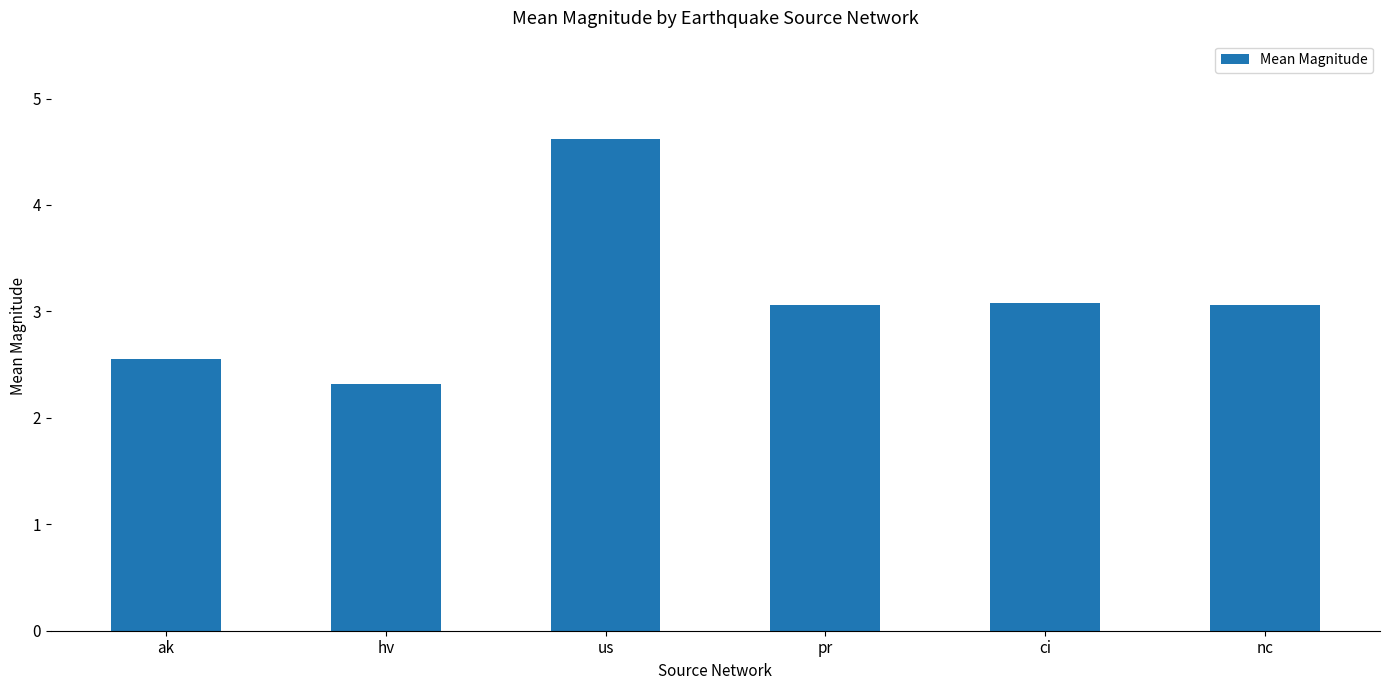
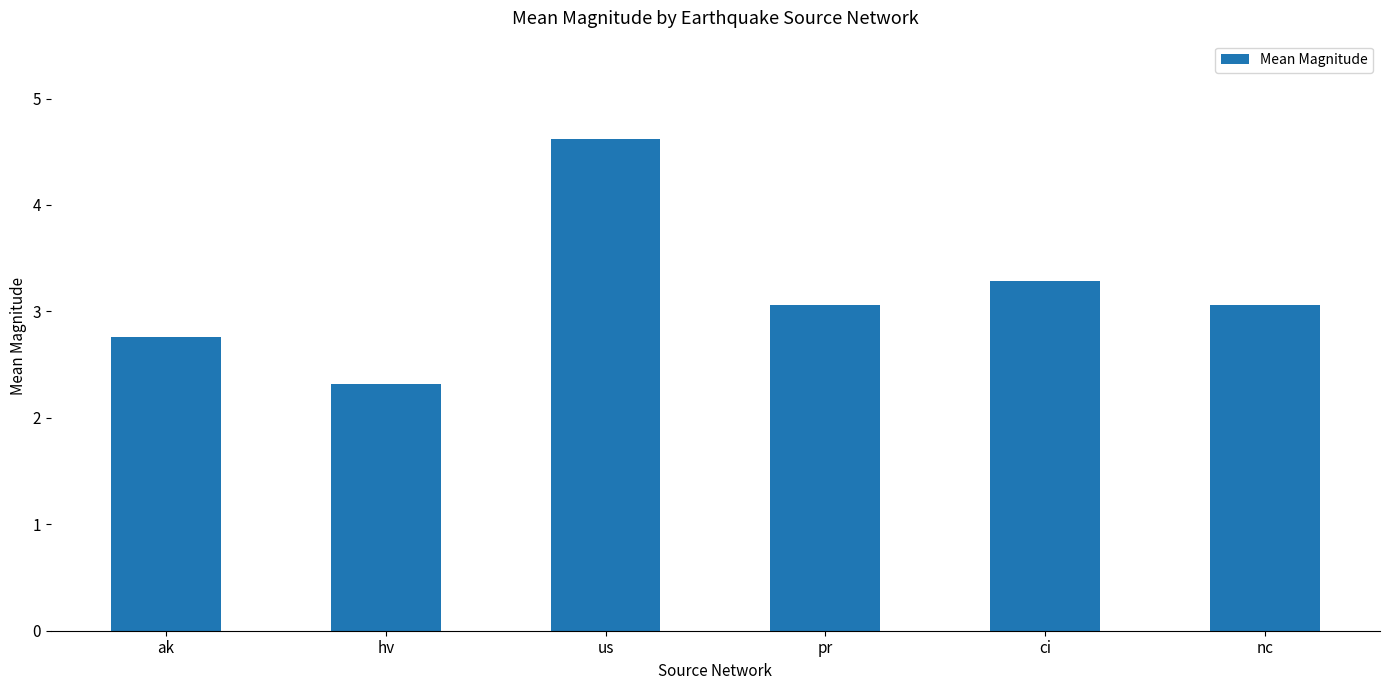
  {
-   "ak": 2.55,
+   "ak": 2.76,
    "hv": 2.32,
    "us": 4.62,
    "pr": 3.06,
-   "ci": 3.08,
+   "ci": 3.29,
    "nc": 3.06
  }
